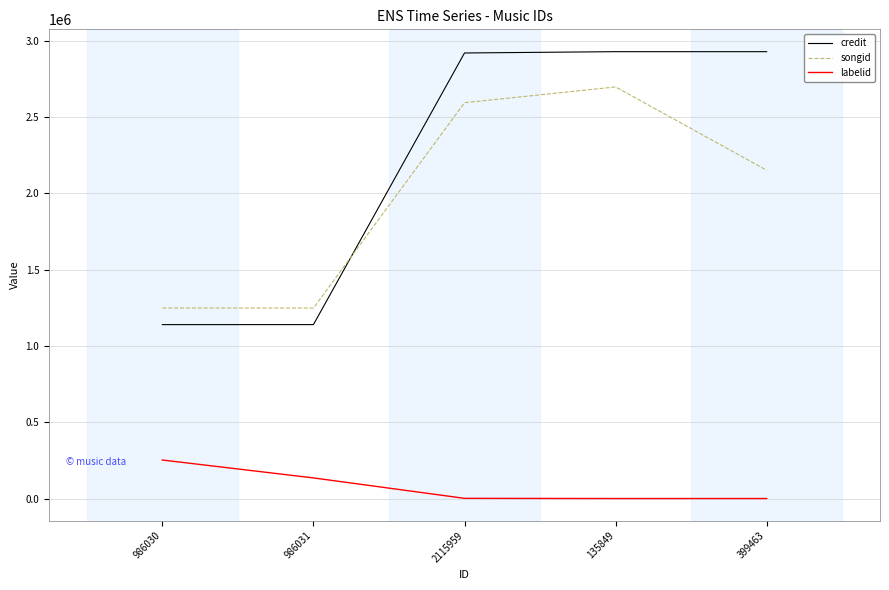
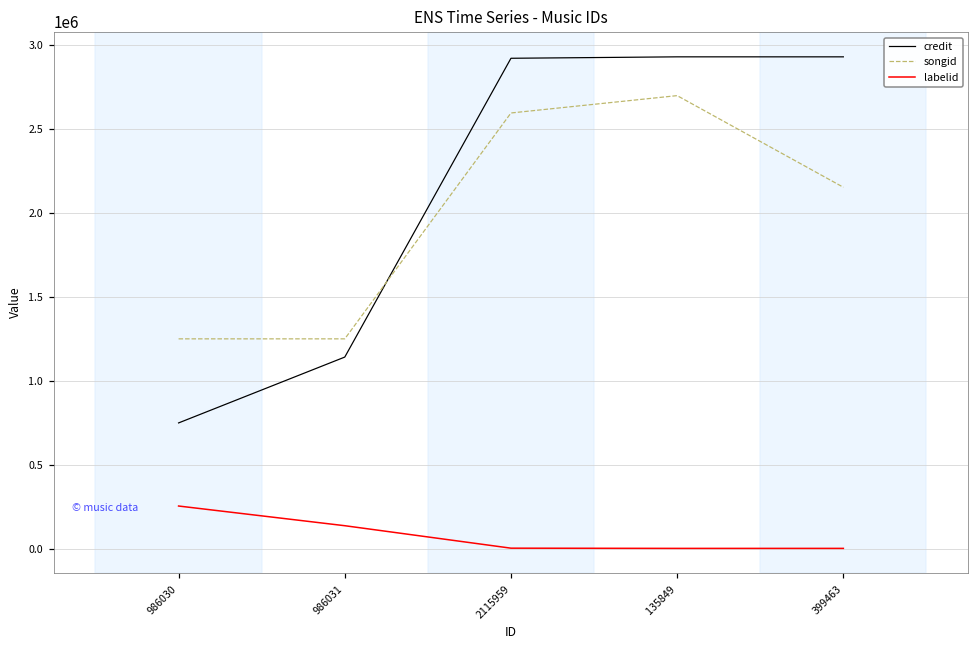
  {
    "credit": {
-     "986030": 1140000,
+     "986030": 750000,
      "986031": 1140000,
      "2115959": 2920000,
      "135849": 2930000,
      "399463": 2930000
    },
    "songid": {
      "986030": 1250000,
      "986031": 1250000,
      "2115959": 2590000,
      "135849": 2700000,
      "399463": 2150000
    },
    "labelid": {
      "986030": 250000,
      "986031": 140000,
      "2115959": 0,
      "135849": 0,
      "399463": 0
    }
  }
